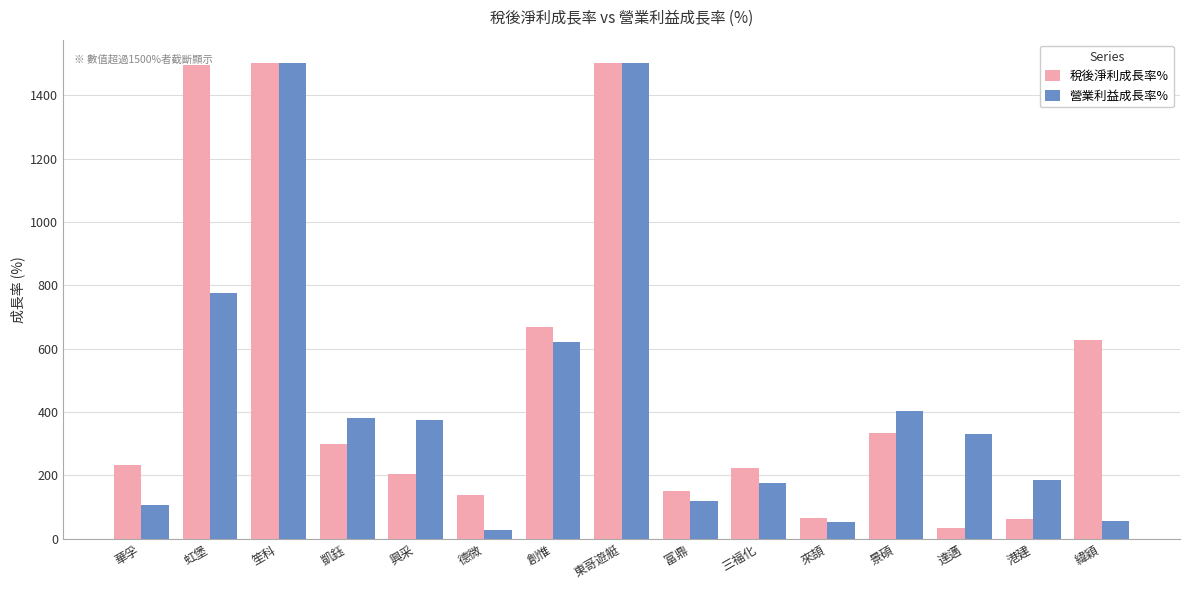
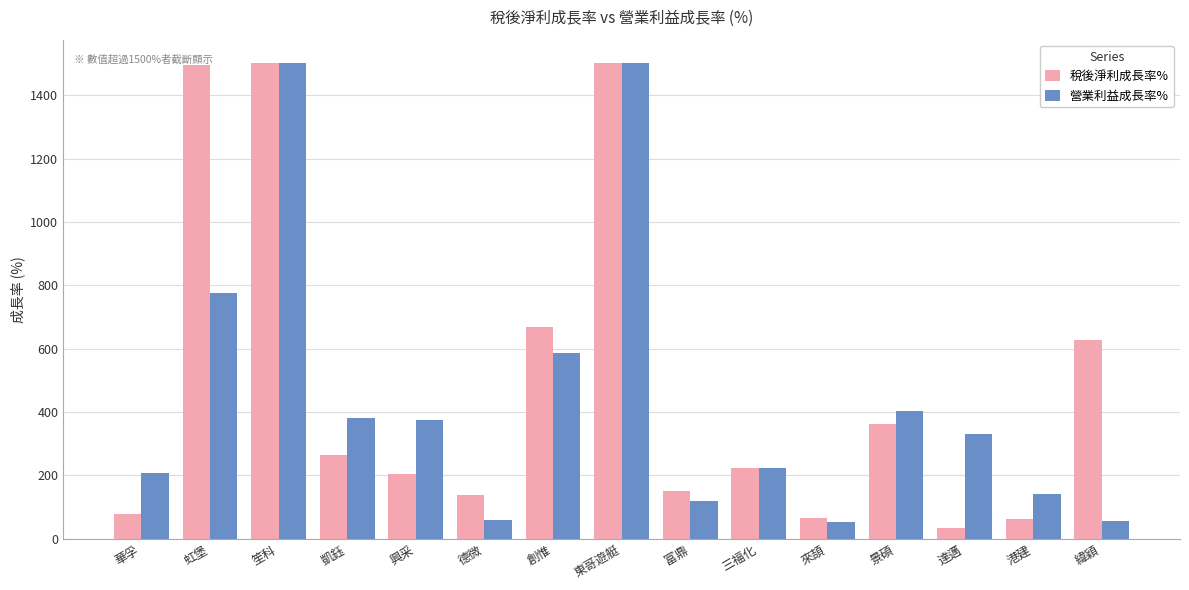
  {
    "稅後淨利成長率%": {
-     "華孚": 230,
+     "華孚": 80,
      "虹堡": 1500,
      "笙科": 1500,
-     "凱鈺": 300,
+     "凱鈺": 270,
      "興采": 200,
      "德微": 140,
      "創惟": 670,
      "東哥遊艇": 1500,
      "富鼎": 150,
      "三福化": 230,
      "來頡": 60,
-     "景碩": 330,
+     "景碩": 360,
      "達邁": 30,
      "港建": 60,
      "緯穎": 630
    },
    "營業利益成長率%": {
-     "華孚": 110,
+     "華孚": 210,
      "虹堡": 770,
      "笙科": 1500,
      "凱鈺": 380,
      "興采": 380,
-     "德微": 30,
-     "創惟": 620,
+     "德微": 60,
+     "創惟": 590,
      "東哥遊艇": 1500,
      "富鼎": 120,
-     "三福化": 180,
+     "三福化": 220,
      "來頡": 50,
      "景碩": 400,
      "達邁": 330,
-     "港建": 190,
+     "港建": 140,
      "緯穎": 60
    }
  }
